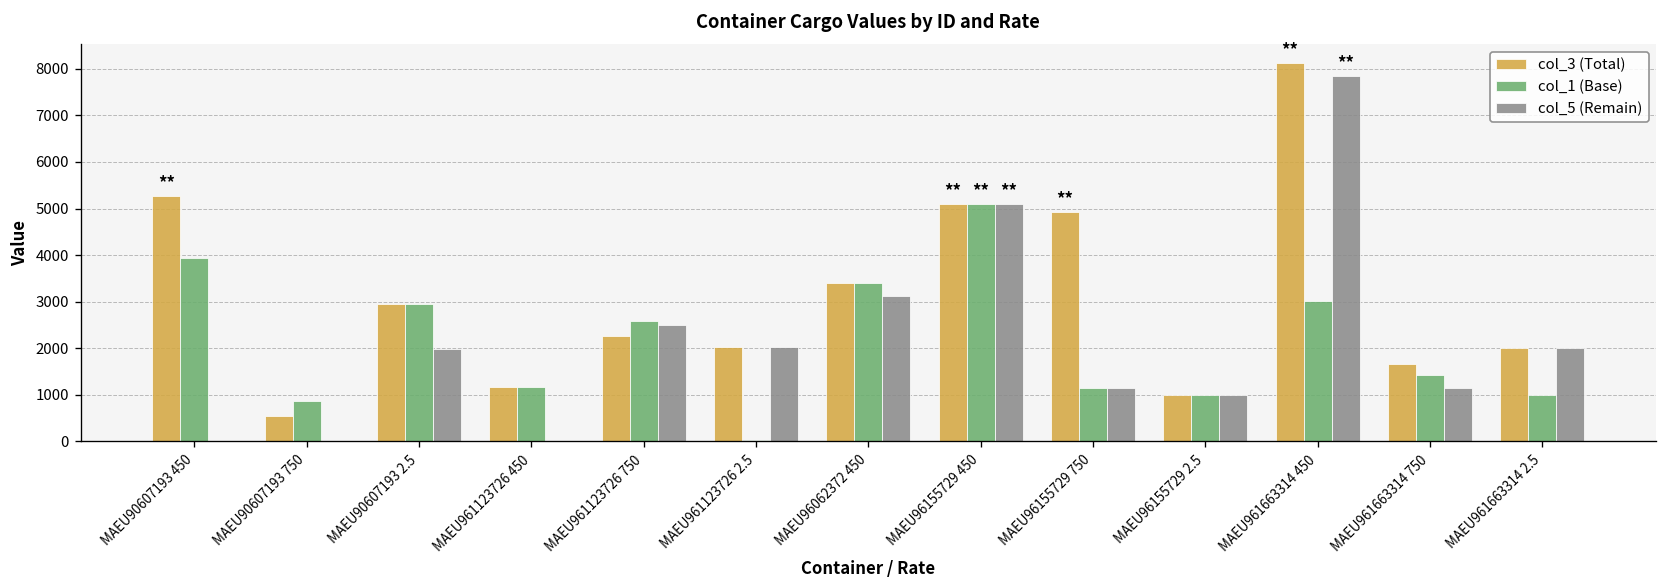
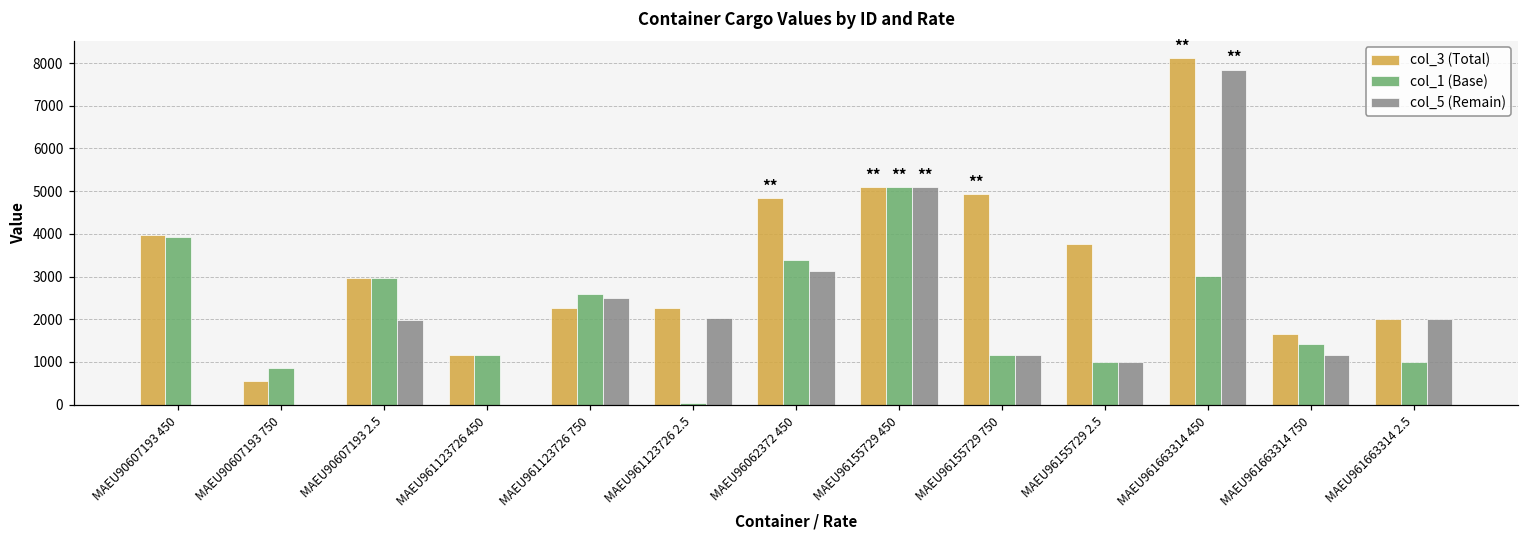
  {
    "col_3 (Total)": {
-     "MAEU90607193 450": 5300,
+     "MAEU90607193 450": 4000,
      "MAEU90607193 750": 500,
      "MAEU90607193 2.5": 3000,
      "MAEU961123726 450": 1200,
      "MAEU961123726 750": 2300,
-     "MAEU961123726 2.5": 2000,
-     "MAEU96062372 450": 3400,
+     "MAEU961123726 2.5": 2300,
+     "MAEU96062372 450": 4800,
      "MAEU96155729 450": 5100,
      "MAEU96155729 750": 4900,
-     "MAEU96155729 2.5": 1000,
+     "MAEU96155729 2.5": 3800,
      "MAEU961663314 450": 8100,
      "MAEU961663314 750": 1700,
      "MAEU961663314 2.5": 2000
    }
  }
